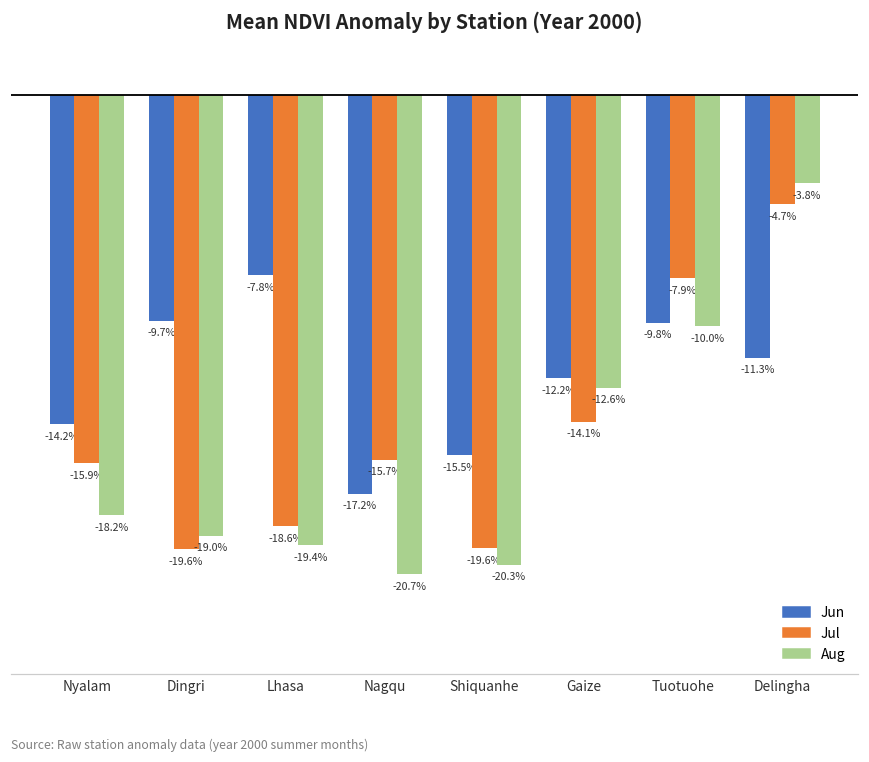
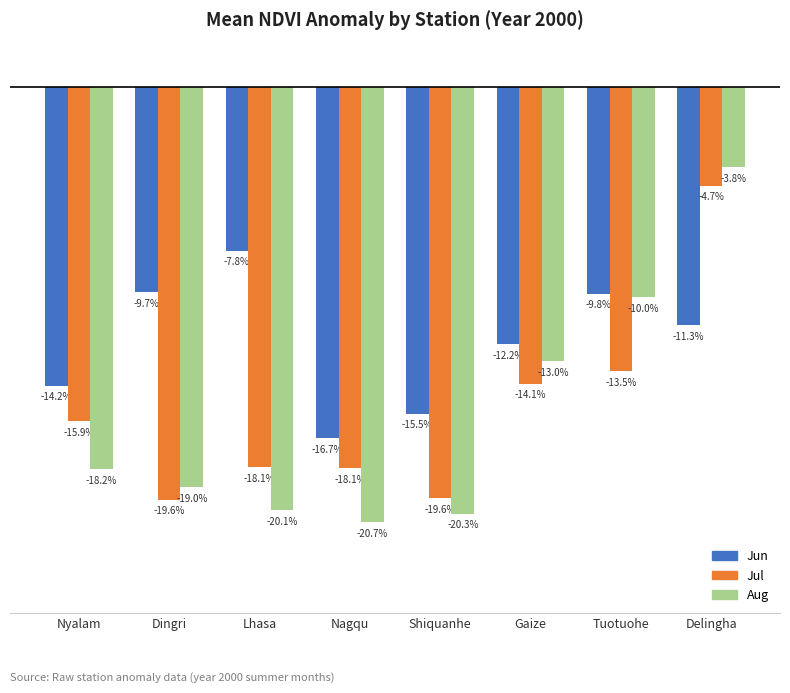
  {
    "Jun": {
      "Nyalam": "-14.2%",
      "Dingri": "-9.7%",
      "Lhasa": "-7.8%",
-     "Nagqu": "-17.2%",
+     "Nagqu": "-16.7%",
      "Shiquanhe": "-15.5%",
      "Gaize": "-12.2%",
      "Tuotuohe": "-9.8%",
      "Delingha": "-11.3%"
    },
    "Jul": {
      "Nyalam": "-15.9%",
      "Dingri": "-19.6%",
-     "Lhasa": "-18.6%",
-     "Nagqu": "-15.7%",
+     "Lhasa": "-18.1%",
+     "Nagqu": "-18.1%",
      "Shiquanhe": "-19.6%",
      "Gaize": "-14.1%",
-     "Tuotuohe": "-7.9%",
+     "Tuotuohe": "-13.5%",
      "Delingha": "-4.7%"
    },
    "Aug": {
      "Nyalam": "-18.2%",
      "Dingri": "-19.0%",
-     "Lhasa": "-19.4%",
+     "Lhasa": "-20.1%",
      "Nagqu": "-20.7%",
      "Shiquanhe": "-20.3%",
-     "Gaize": "-12.6%",
+     "Gaize": "-13.0%",
      "Tuotuohe": "-10.0%",
      "Delingha": "-3.8%"
    }
  }
